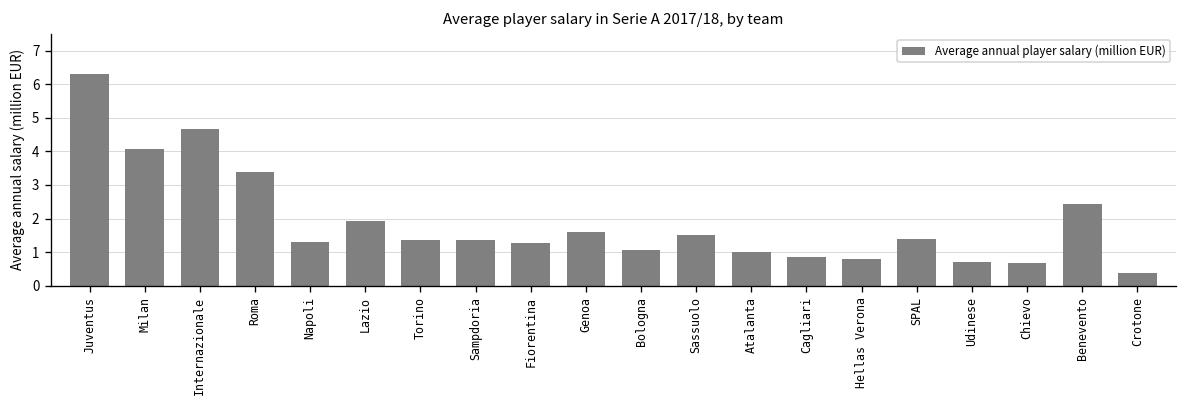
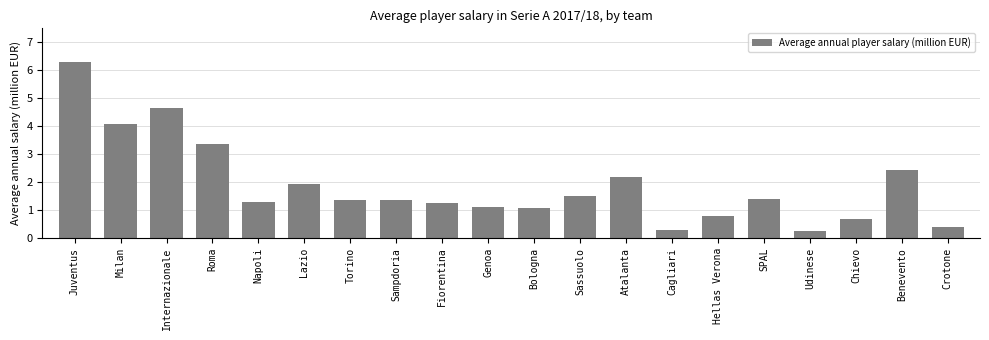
  {
    "Juventus": 6.3,
    "Milan": 4.1,
    "Internazionale": 4.7,
    "Roma": 3.4,
    "Napoli": 1.3,
    "Lazio": 1.9,
    "Torino": 1.4,
    "Sampdoria": 1.4,
    "Fiorentina": 1.3,
-   "Genoa": 1.6,
+   "Genoa": 1.1,
    "Bologna": 1.1,
    "Sassuolo": 1.5,
-   "Atalanta": 1.0,
-   "Cagliari": 0.9,
+   "Atalanta": 2.2,
+   "Cagliari": 0.3,
    "Hellas Verona": 0.8,
    "SPAL": 1.4,
-   "Udinese": 0.7,
+   "Udinese": 0.2,
    "Chievo": 0.7,
    "Benevento": 2.4,
    "Crotone": 0.4
  }
